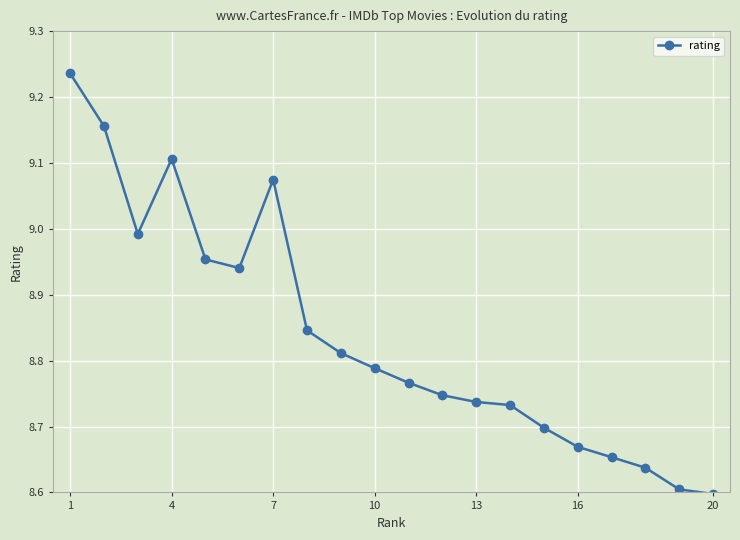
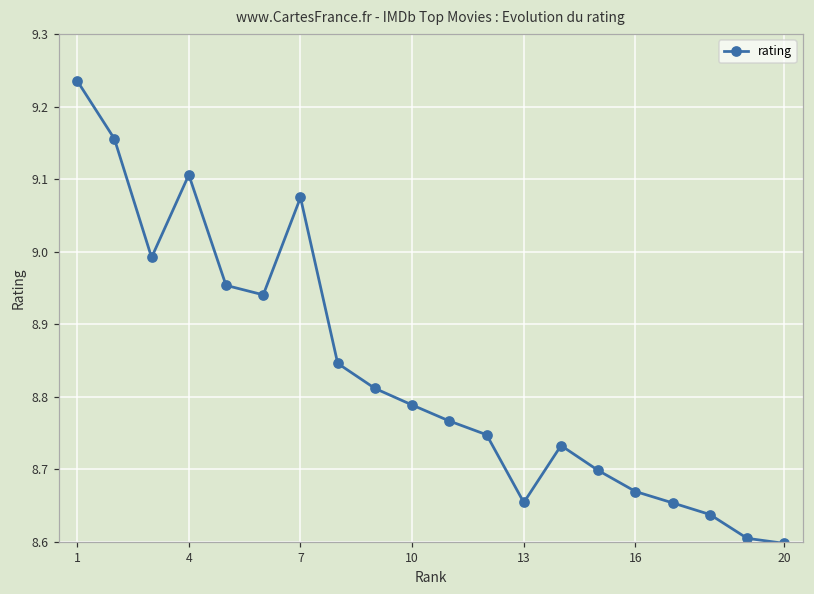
  {
    "1": 9.24,
    "4": 9.11,
    "7": 9.07,
    "10": 8.79,
-   "13": 8.74,
+   "13": 8.65,
    "16": 8.67,
    "20": 8.60
  }
